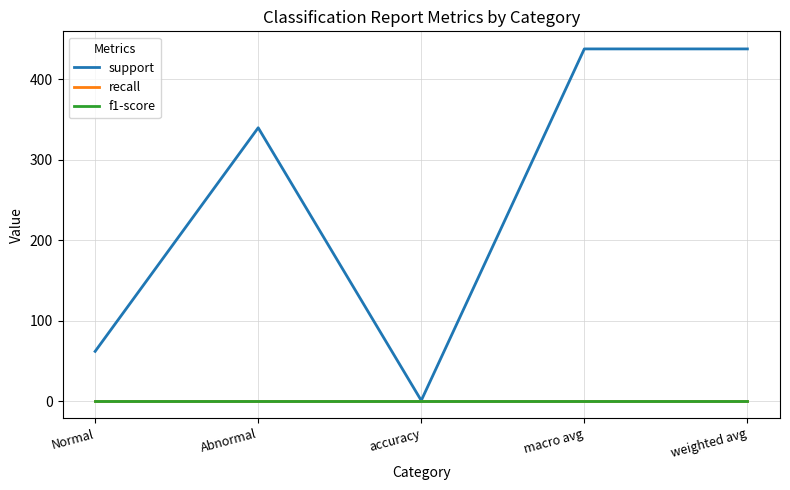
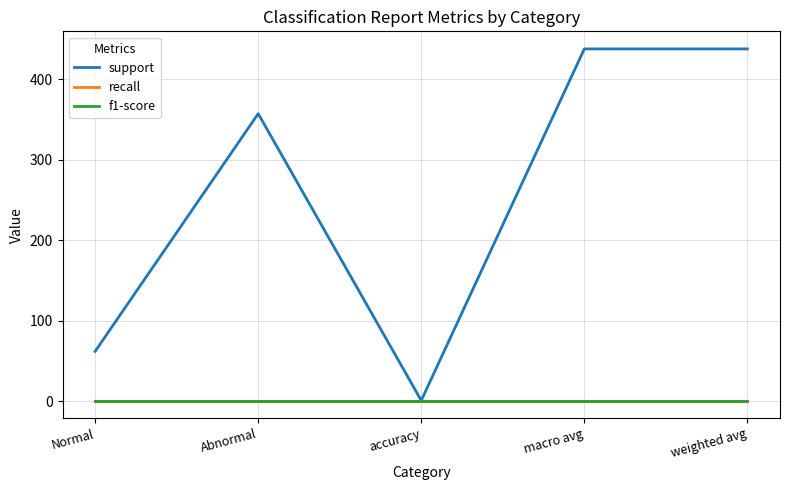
  {
    "support": {
      "Normal": 60,
-     "Abnormal": 340,
+     "Abnormal": 360,
      "macro avg": 440,
      "weighted avg": 440
    },
    "f1-score": {
      "Normal": 0,
      "Abnormal": 0,
      "macro avg": 0,
      "weighted avg": 0
    }
  }
